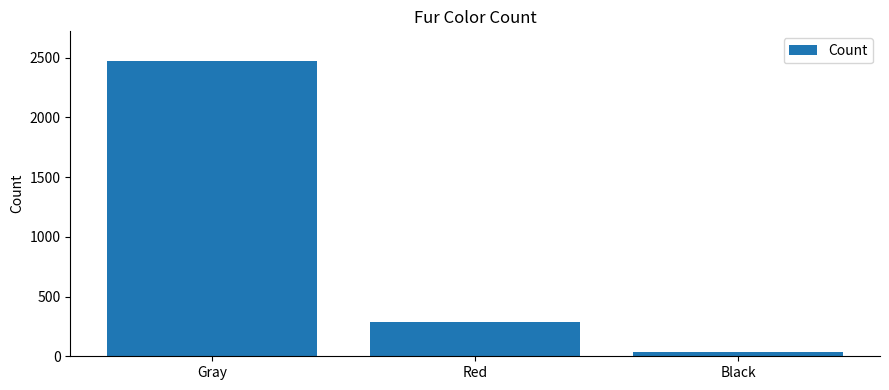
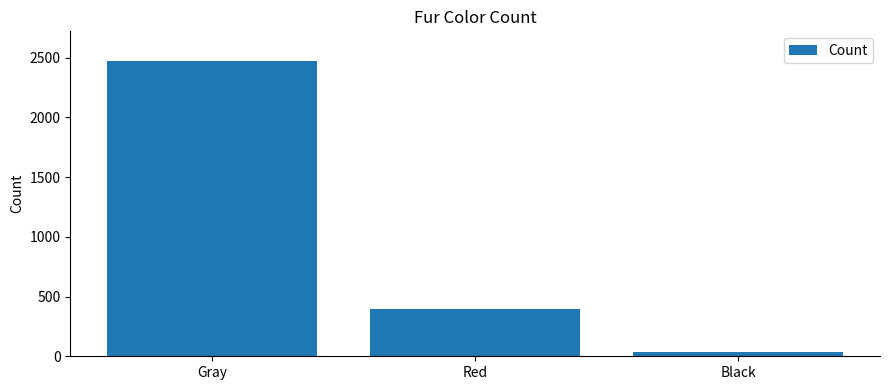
  {
    "Gray": 2470,
-   "Red": 280,
+   "Red": 390,
    "Black": 30
  }
